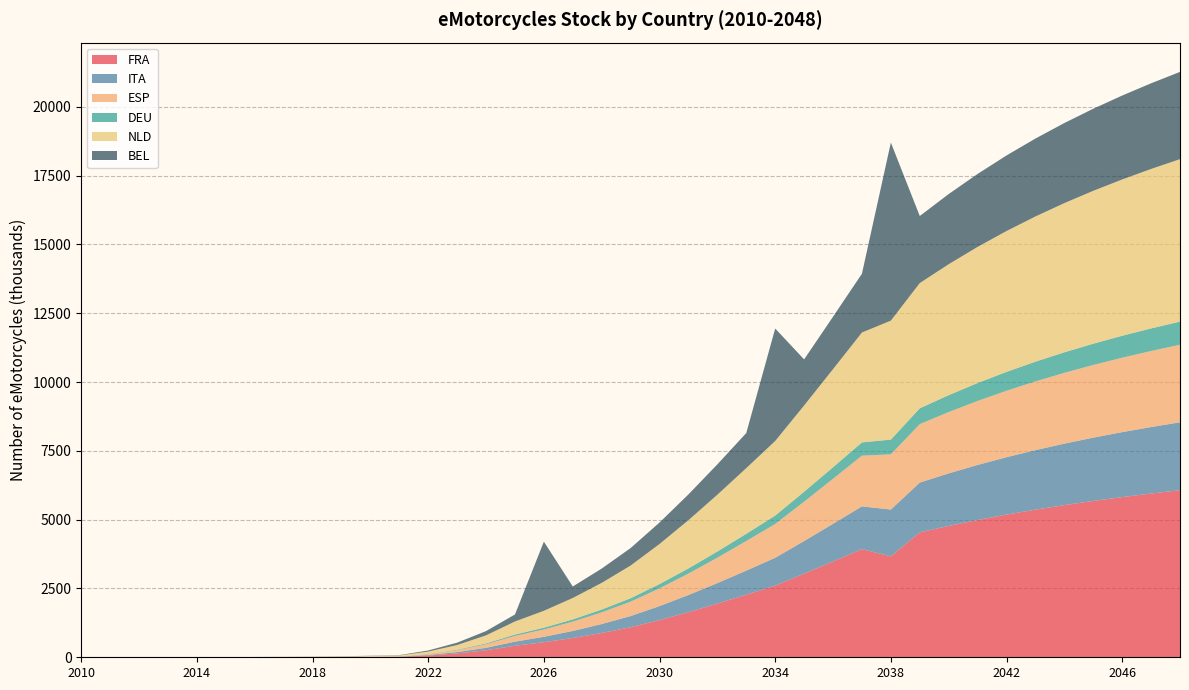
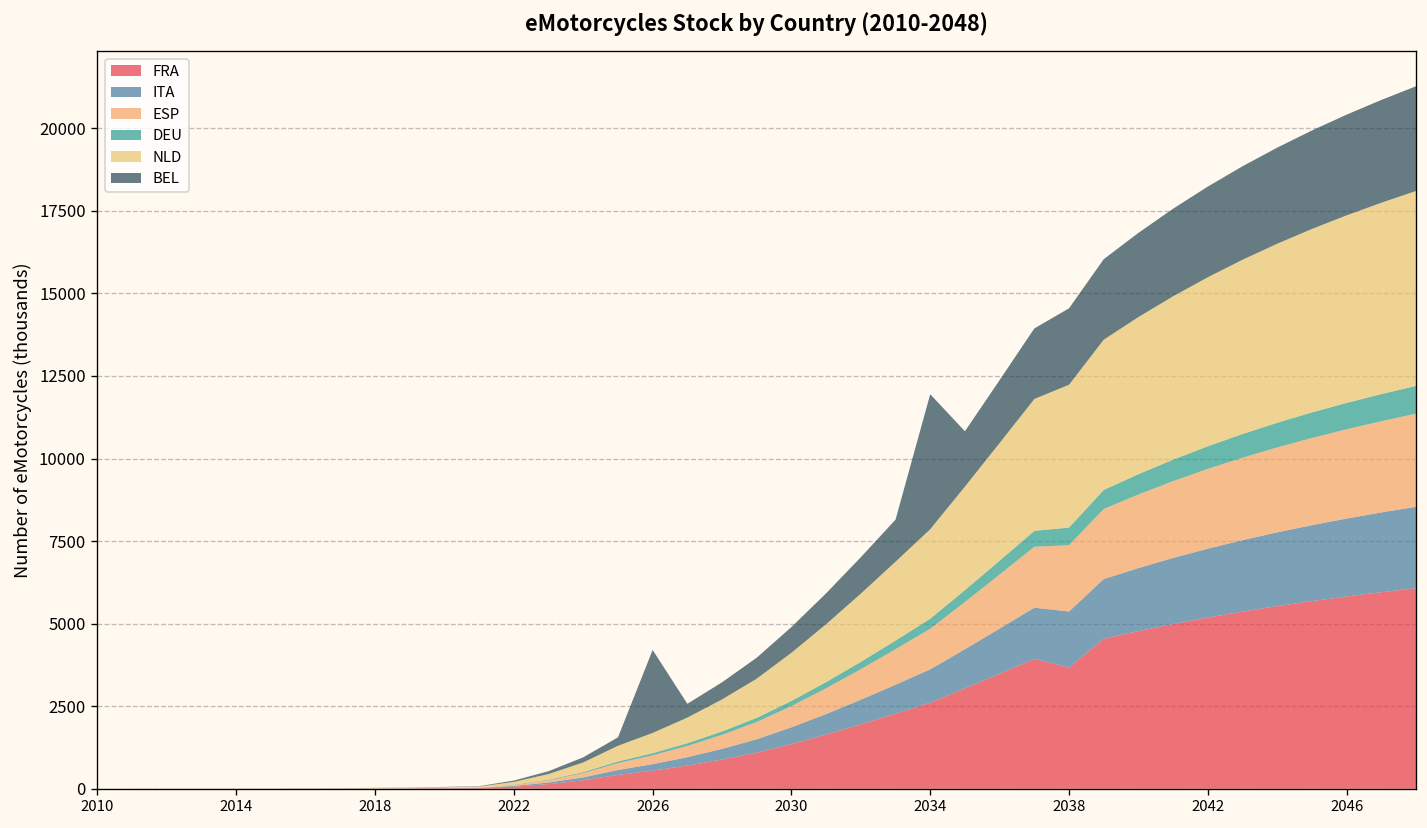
  {
    "FRA": {
      "2026": 500,
      "2030": 1400,
      "2034": 2600,
      "2038": 3700,
      "2042": 5200,
      "2046": 5800
    },
    "BEL": {
      "2026": 2500,
      "2030": 800,
      "2034": 4100,
-     "2038": 6500,
+     "2038": 2300,
      "2042": 2700,
      "2046": 3000
    }
  }
